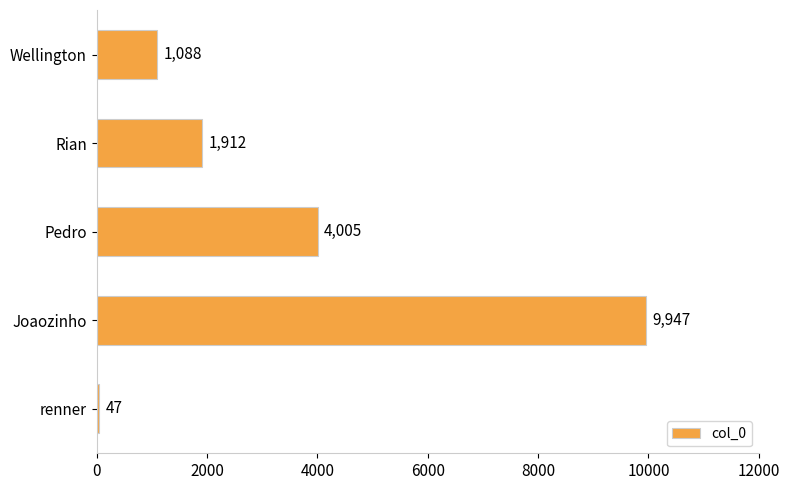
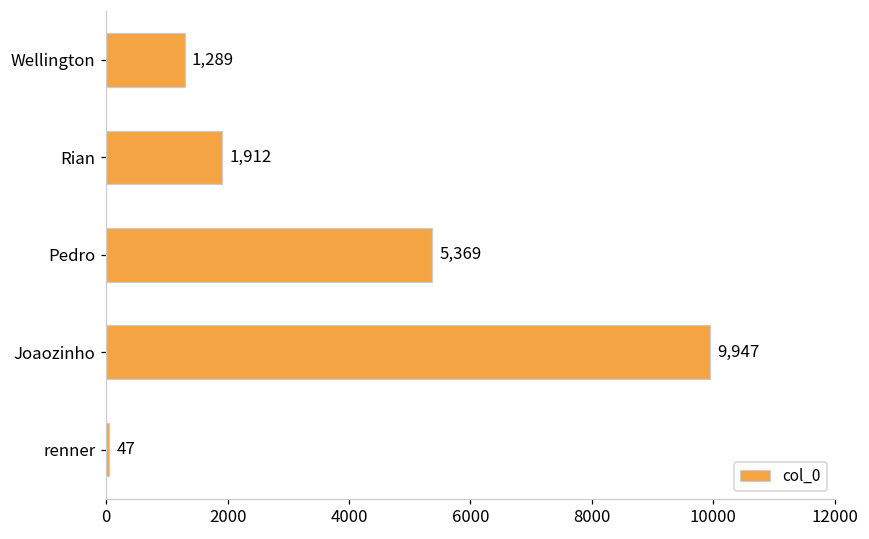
  {
-   "Wellington": "1,088",
+   "Wellington": "1,289",
    "Rian": "1,912",
-   "Pedro": "4,005",
+   "Pedro": "5,369",
    "Joaozinho": "9,947",
    "renner": "47"
  }
